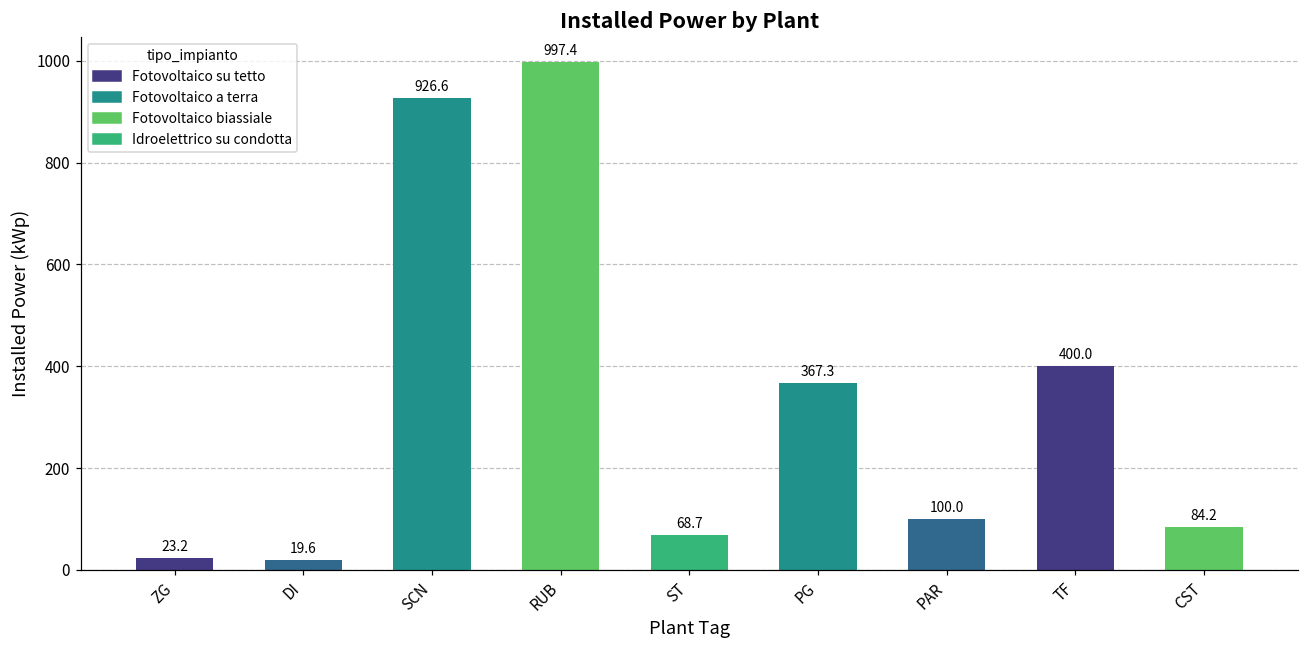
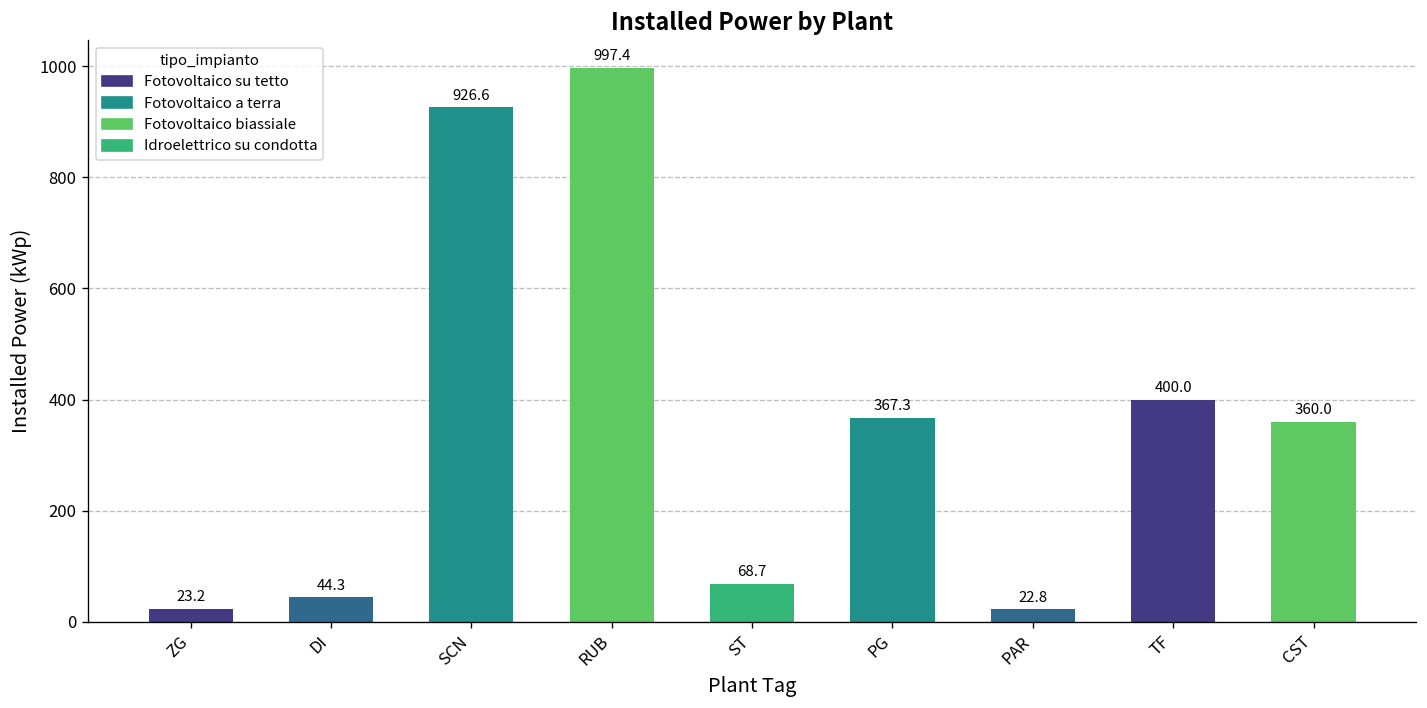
  {
    "ZG": 23.2,
-   "DI": 19.6,
+   "DI": 44.3,
    "SCN": 926.6,
    "RUB": 997.4,
    "ST": 68.7,
    "PG": 367.3,
-   "PAR": 100.0,
+   "PAR": 22.8,
    "TF": 400.0,
-   "CST": 84.2
+   "CST": 360.0
  }
